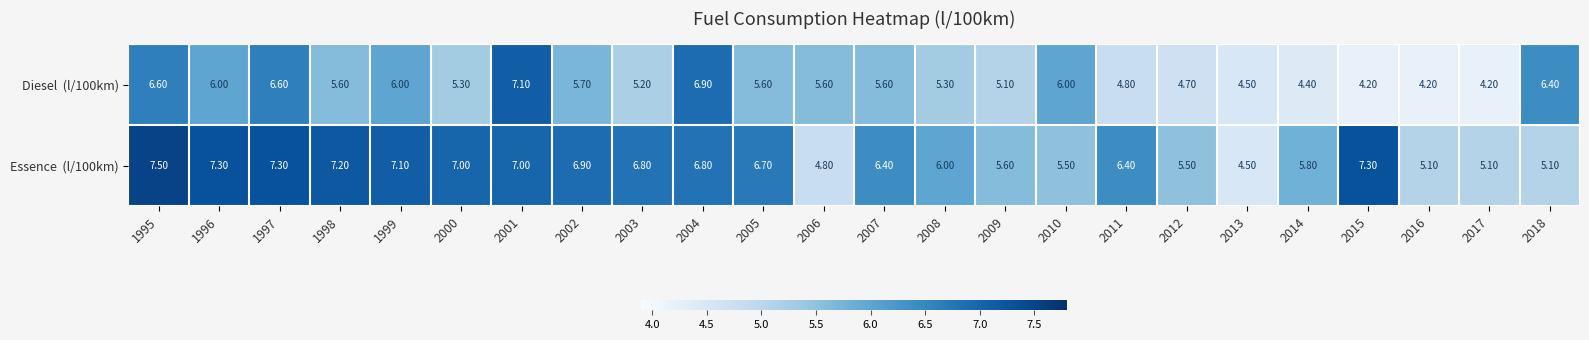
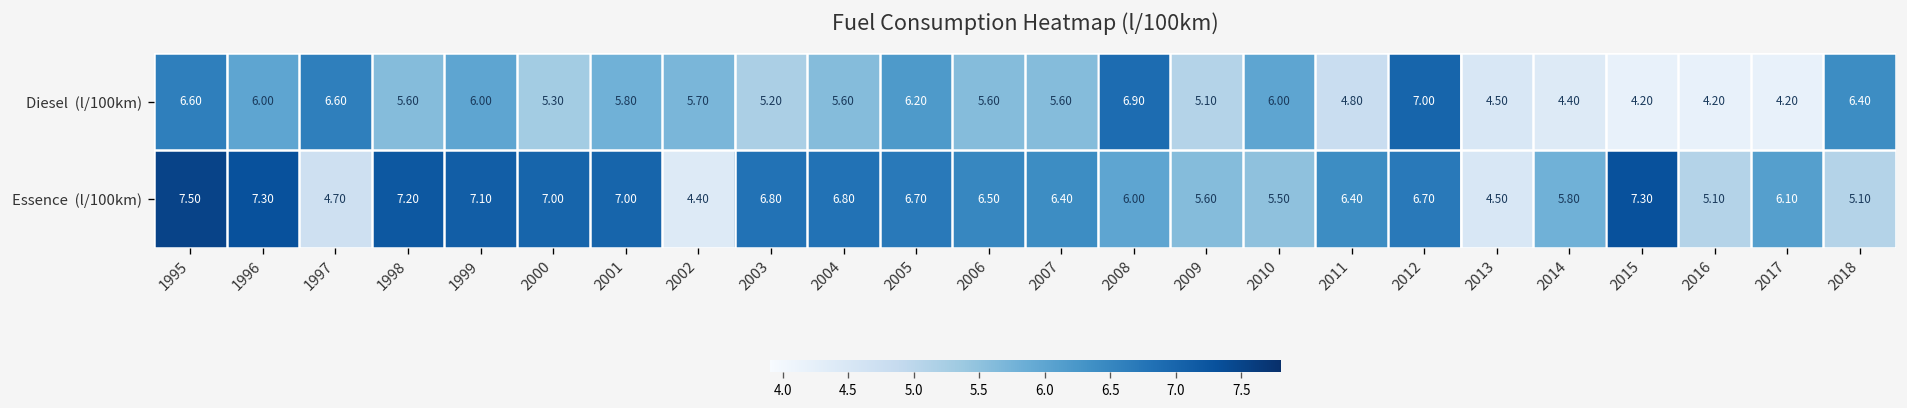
  {
    "Diesel (l/100km)": {
      "1995": 6.60,
      "1996": 6.00,
      "1997": 6.60,
      "1998": 5.60,
      "1999": 6.00,
      "2000": 5.30,
-     "2001": 7.10,
+     "2001": 5.80,
      "2002": 5.70,
      "2003": 5.20,
-     "2004": 6.90,
-     "2005": 5.60,
+     "2004": 5.60,
+     "2005": 6.20,
      "2006": 5.60,
      "2007": 5.60,
-     "2008": 5.30,
+     "2008": 6.90,
      "2009": 5.10,
      "2010": 6.00,
      "2011": 4.80,
-     "2012": 4.70,
+     "2012": 7.00,
      "2013": 4.50,
      "2014": 4.40,
      "2015": 4.20,
      "2016": 4.20,
      "2017": 4.20,
      "2018": 6.40
    },
    "Essence (l/100km)": {
      "1995": 7.50,
      "1996": 7.30,
-     "1997": 7.30,
+     "1997": 4.70,
      "1998": 7.20,
      "1999": 7.10,
      "2000": 7.00,
      "2001": 7.00,
-     "2002": 6.90,
+     "2002": 4.40,
      "2003": 6.80,
      "2004": 6.80,
      "2005": 6.70,
-     "2006": 4.80,
+     "2006": 6.50,
      "2007": 6.40,
      "2008": 6.00,
      "2009": 5.60,
      "2010": 5.50,
      "2011": 6.40,
-     "2012": 5.50,
+     "2012": 6.70,
      "2013": 4.50,
      "2014": 5.80,
      "2015": 7.30,
      "2016": 5.10,
-     "2017": 5.10,
+     "2017": 6.10,
      "2018": 5.10
    }
  }
